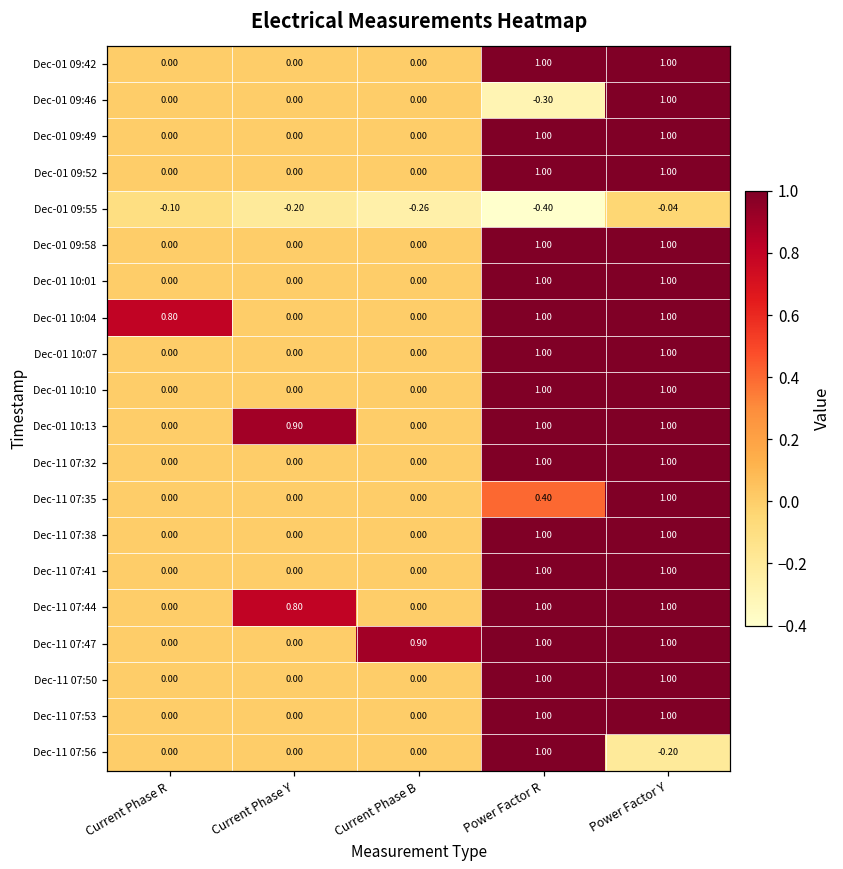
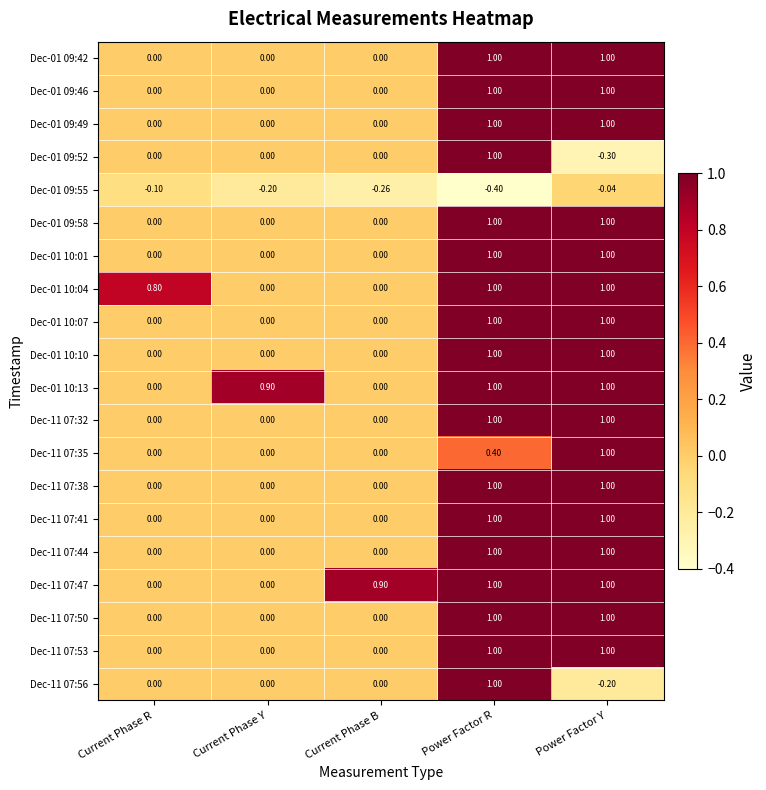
  {
    "Dec-01 09:42": {
      "Current Phase R": 0.00,
      "Current Phase Y": 0.00,
      "Current Phase B": 0.00,
      "Power Factor R": 1.00,
      "Power Factor Y": 1.00
    },
    "Dec-01 09:46": {
      "Current Phase R": 0.00,
      "Current Phase Y": 0.00,
      "Current Phase B": 0.00,
-     "Power Factor R": -0.30,
+     "Power Factor R": 1.00,
      "Power Factor Y": 1.00
    },
    "Dec-01 09:49": {
      "Current Phase R": 0.00,
      "Current Phase Y": 0.00,
      "Current Phase B": 0.00,
      "Power Factor R": 1.00,
      "Power Factor Y": 1.00
    },
    "Dec-01 09:52": {
      "Current Phase R": 0.00,
      "Current Phase Y": 0.00,
      "Current Phase B": 0.00,
      "Power Factor R": 1.00,
-     "Power Factor Y": 1.00
+     "Power Factor Y": -0.30
    },
    "Dec-01 09:55": {
      "Current Phase R": -0.10,
      "Current Phase Y": -0.20,
      "Current Phase B": -0.26,
      "Power Factor R": -0.40,
      "Power Factor Y": -0.04
    },
    "Dec-01 09:58": {
      "Current Phase R": 0.00,
      "Current Phase Y": 0.00,
      "Current Phase B": 0.00,
      "Power Factor R": 1.00,
      "Power Factor Y": 1.00
    },
    "Dec-01 10:01": {
      "Current Phase R": 0.00,
      "Current Phase Y": 0.00,
      "Current Phase B": 0.00,
      "Power Factor R": 1.00,
      "Power Factor Y": 1.00
    },
    "Dec-01 10:04": {
      "Current Phase R": 0.80,
      "Current Phase Y": 0.00,
      "Current Phase B": 0.00,
      "Power Factor R": 1.00,
      "Power Factor Y": 1.00
    },
    "Dec-01 10:07": {
      "Current Phase R": 0.00,
      "Current Phase Y": 0.00,
      "Current Phase B": 0.00,
      "Power Factor R": 1.00,
      "Power Factor Y": 1.00
    },
    "Dec-01 10:10": {
      "Current Phase R": 0.00,
      "Current Phase Y": 0.00,
      "Current Phase B": 0.00,
      "Power Factor R": 1.00,
      "Power Factor Y": 1.00
    },
    "Dec-01 10:13": {
      "Current Phase R": 0.00,
      "Current Phase Y": 0.90,
      "Current Phase B": 0.00,
      "Power Factor R": 1.00,
      "Power Factor Y": 1.00
    },
    "Dec-11 07:32": {
      "Current Phase R": 0.00,
      "Current Phase Y": 0.00,
      "Current Phase B": 0.00,
      "Power Factor R": 1.00,
      "Power Factor Y": 1.00
    },
    "Dec-11 07:35": {
      "Current Phase R": 0.00,
      "Current Phase Y": 0.00,
      "Current Phase B": 0.00,
      "Power Factor R": 0.40,
      "Power Factor Y": 1.00
    },
    "Dec-11 07:38": {
      "Current Phase R": 0.00,
      "Current Phase Y": 0.00,
      "Current Phase B": 0.00,
      "Power Factor R": 1.00,
      "Power Factor Y": 1.00
    },
    "Dec-11 07:41": {
      "Current Phase R": 0.00,
      "Current Phase Y": 0.00,
      "Current Phase B": 0.00,
      "Power Factor R": 1.00,
      "Power Factor Y": 1.00
    },
    "Dec-11 07:44": {
      "Current Phase R": 0.00,
-     "Current Phase Y": 0.80,
+     "Current Phase Y": 0.00,
      "Current Phase B": 0.00,
      "Power Factor R": 1.00,
      "Power Factor Y": 1.00
    },
    "Dec-11 07:47": {
      "Current Phase R": 0.00,
      "Current Phase Y": 0.00,
      "Current Phase B": 0.90,
      "Power Factor R": 1.00,
      "Power Factor Y": 1.00
    },
    "Dec-11 07:50": {
      "Current Phase R": 0.00,
      "Current Phase Y": 0.00,
      "Current Phase B": 0.00,
      "Power Factor R": 1.00,
      "Power Factor Y": 1.00
    },
    "Dec-11 07:53": {
      "Current Phase R": 0.00,
      "Current Phase Y": 0.00,
      "Current Phase B": 0.00,
      "Power Factor R": 1.00,
      "Power Factor Y": 1.00
    },
    "Dec-11 07:56": {
      "Current Phase R": 0.00,
      "Current Phase Y": 0.00,
      "Current Phase B": 0.00,
      "Power Factor R": 1.00,
      "Power Factor Y": -0.20
    }
  }
